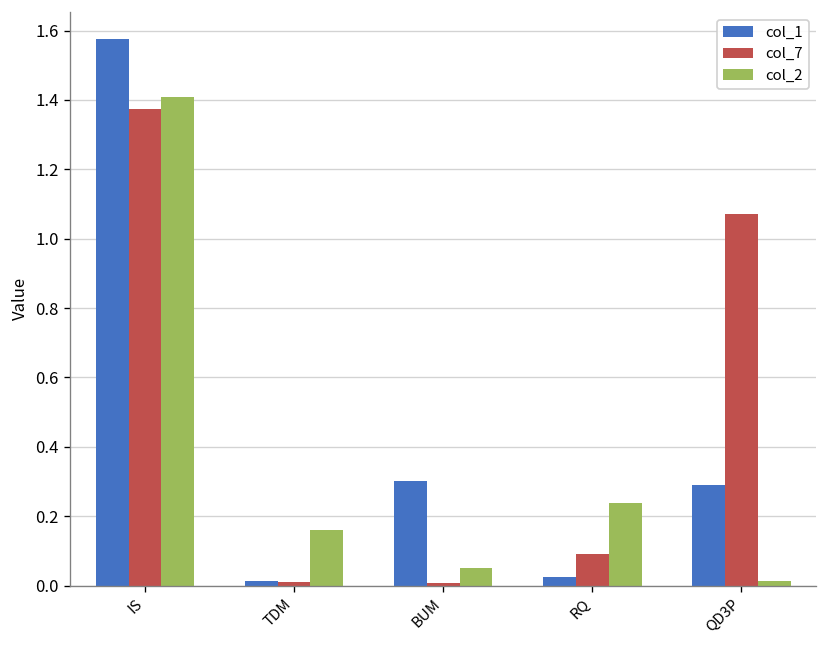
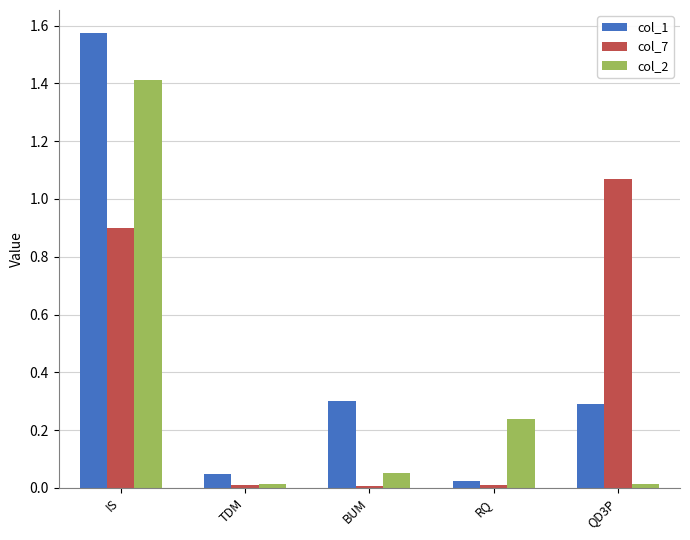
  {
    "col_1": {
      "IS": 1.58,
-     "TDM": 0.01,
+     "TDM": 0.05,
      "BUM": 0.30,
      "RQ": 0.02,
      "QD3P": 0.29
    },
    "col_7": {
-     "IS": 1.37,
+     "IS": 0.90,
      "TDM": 0.01,
-     "RQ": 0.09,
+     "RQ": 0.01,
      "QD3P": 1.07
    },
    "col_2": {
      "IS": 1.41,
-     "TDM": 0.16,
+     "TDM": 0.01,
      "BUM": 0.05,
      "RQ": 0.24,
      "QD3P": 0.01
    }
  }
